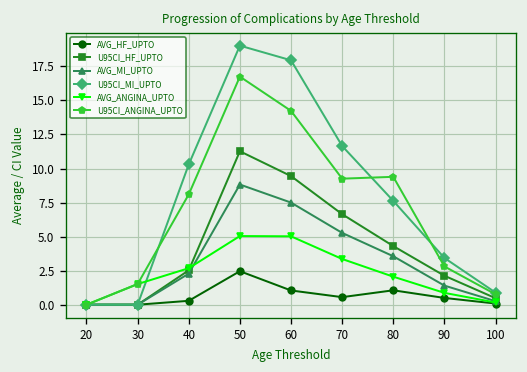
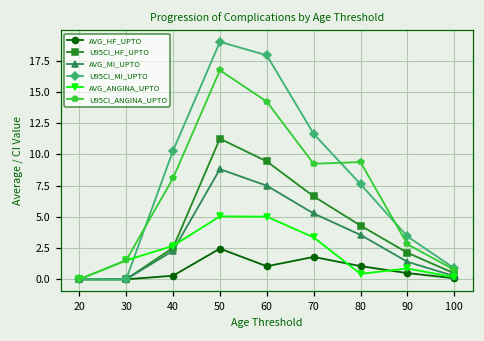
  {
    "AVG_HF_UPTO": {
      "40": 0.3,
      "50": 2.5,
      "60": 1.0,
-     "70": 0.6,
+     "70": 1.8,
      "80": 1.1,
      "90": 0.5
    },
    "AVG_ANGINA_UPTO": {
      "50": 5.0,
      "60": 5.0,
      "70": 3.4,
-     "80": 2.1,
+     "80": 0.4,
      "90": 0.9
    },
    "U95CI_ANGINA_UPTO": {
      "40": 8.1,
      "50": 16.7,
      "60": 14.2,
      "70": 9.3,
      "80": 9.4,
      "90": 2.8
    }
  }
